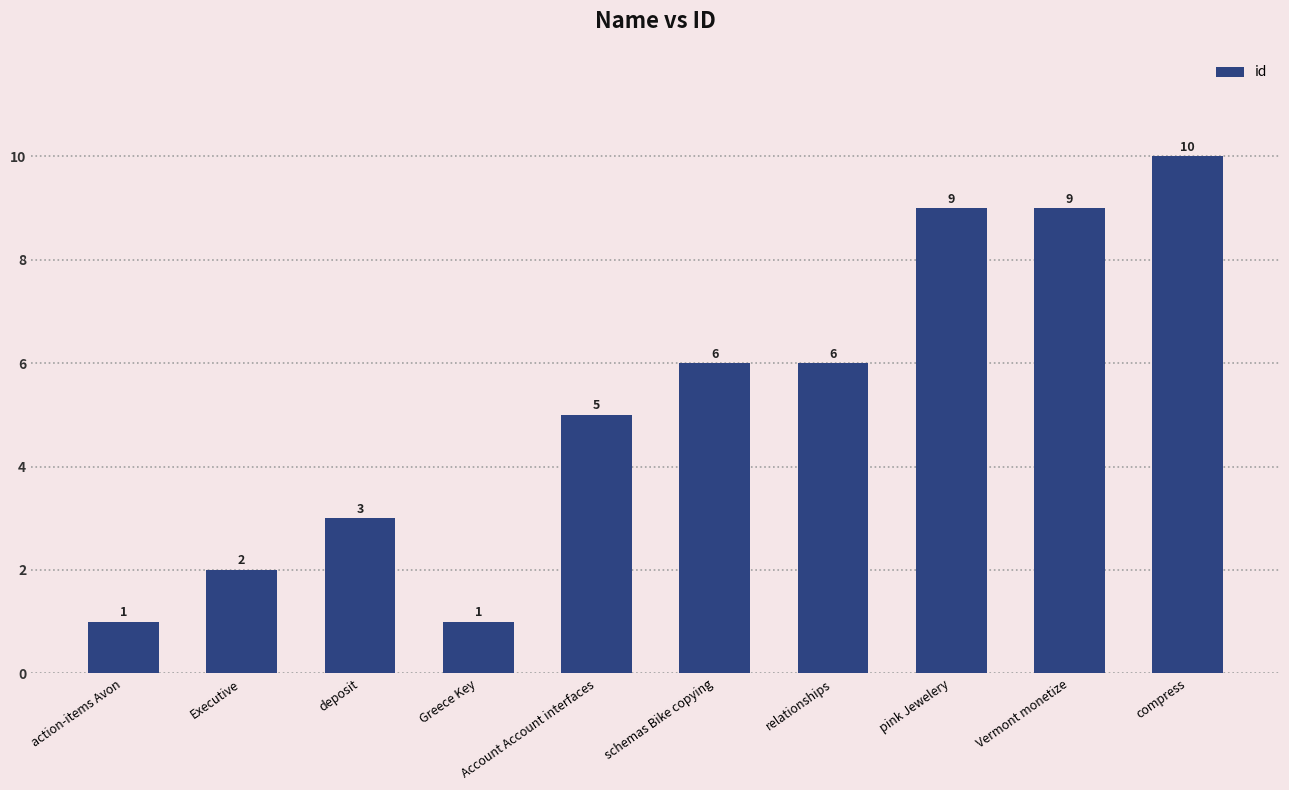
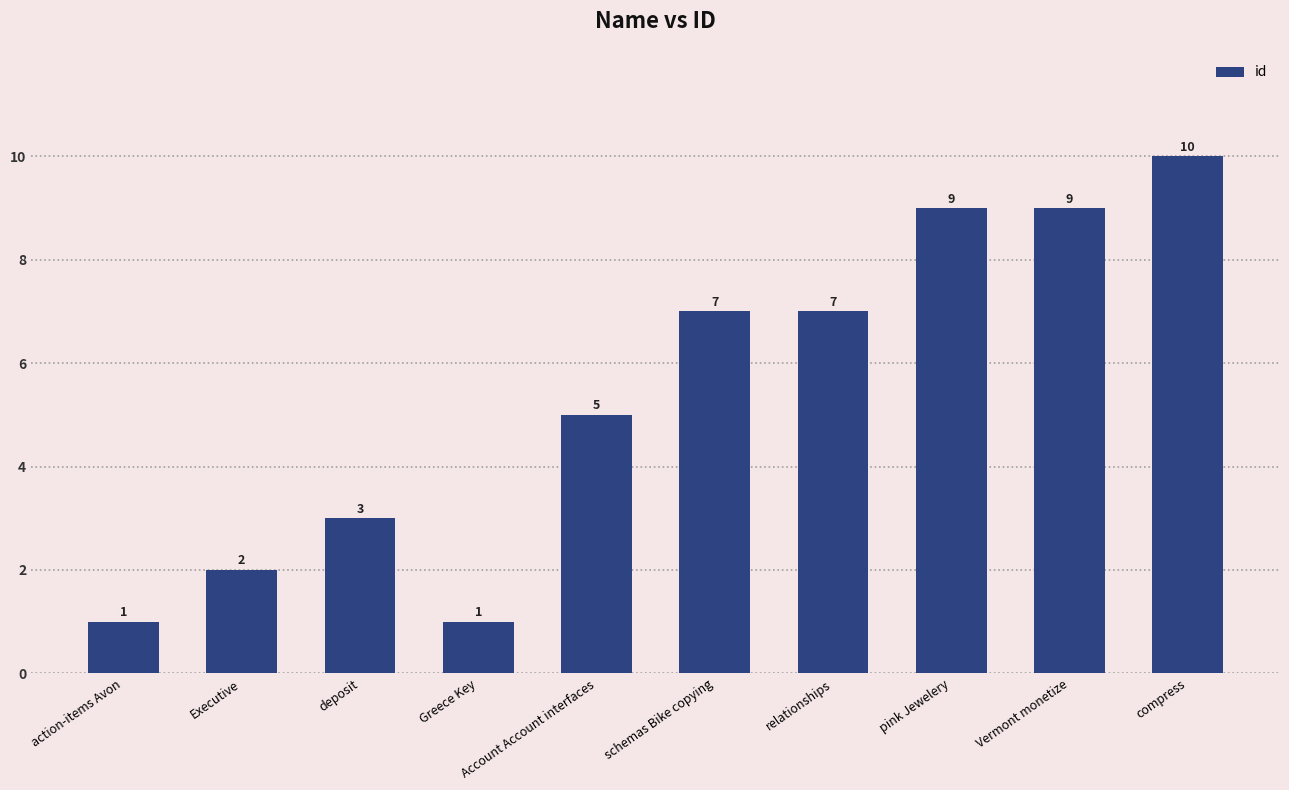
  {
    "action-items Avon": 1,
    "Executive": 2,
    "deposit": 3,
    "Greece Key": 1,
    "Account Account interfaces": 5,
-   "schemas Bike copying": 6,
-   "relationships": 6,
+   "schemas Bike copying": 7,
+   "relationships": 7,
    "pink Jewelery": 9,
    "Vermont monetize": 9,
    "compress": 10
  }
